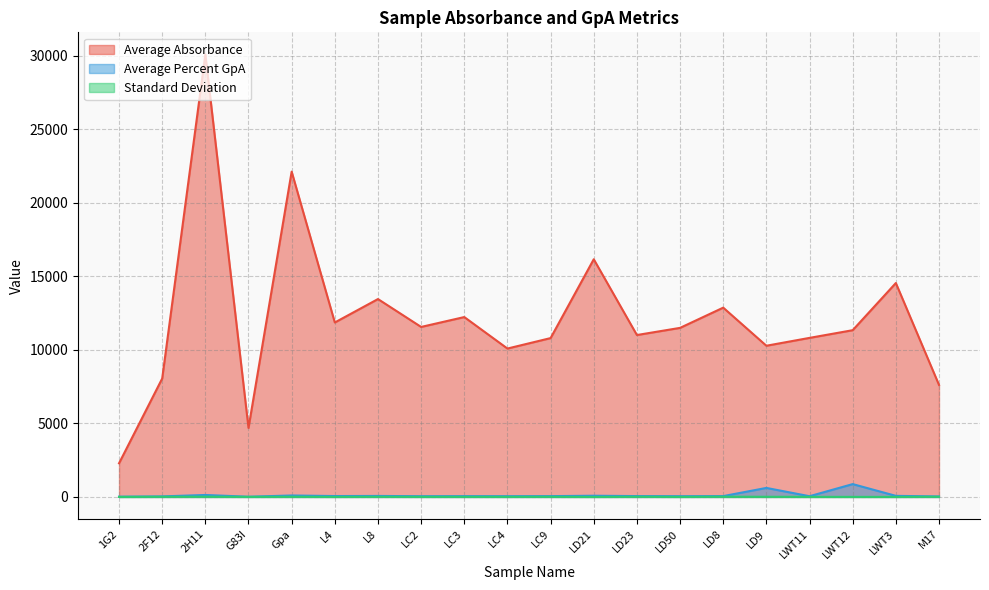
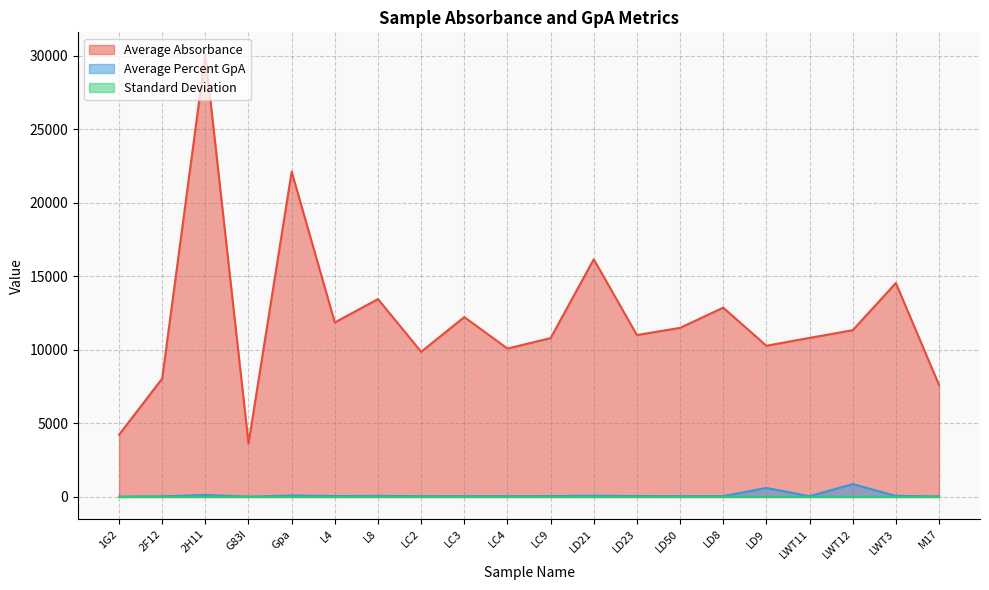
  {
    "Average Absorbance": {
-     "1G2": 2300,
+     "1G2": 4200,
      "2F12": 8100,
-     "G83I": 4700,
+     "G83I": 3600,
      "Gpa": 22100,
      "L4": 11900,
      "L8": 13500,
-     "LC2": 11600,
+     "LC2": 9900,
      "LC3": 12200,
      "LC4": 10100,
      "LC9": 10800,
      "LD21": 16200,
      "LD23": 11000,
      "LD50": 11500,
      "LD8": 12900,
      "LD9": 10300,
      "LWT11": 10800,
      "LWT12": 11300,
      "LWT3": 14500,
      "M17": 7600
    },
    "Average Percent GpA": {
      "LD9": 600,
      "LWT12": 900
    },
    "Standard Deviation": {
      "LD9": 0,
      "LWT12": 0
    }
  }
